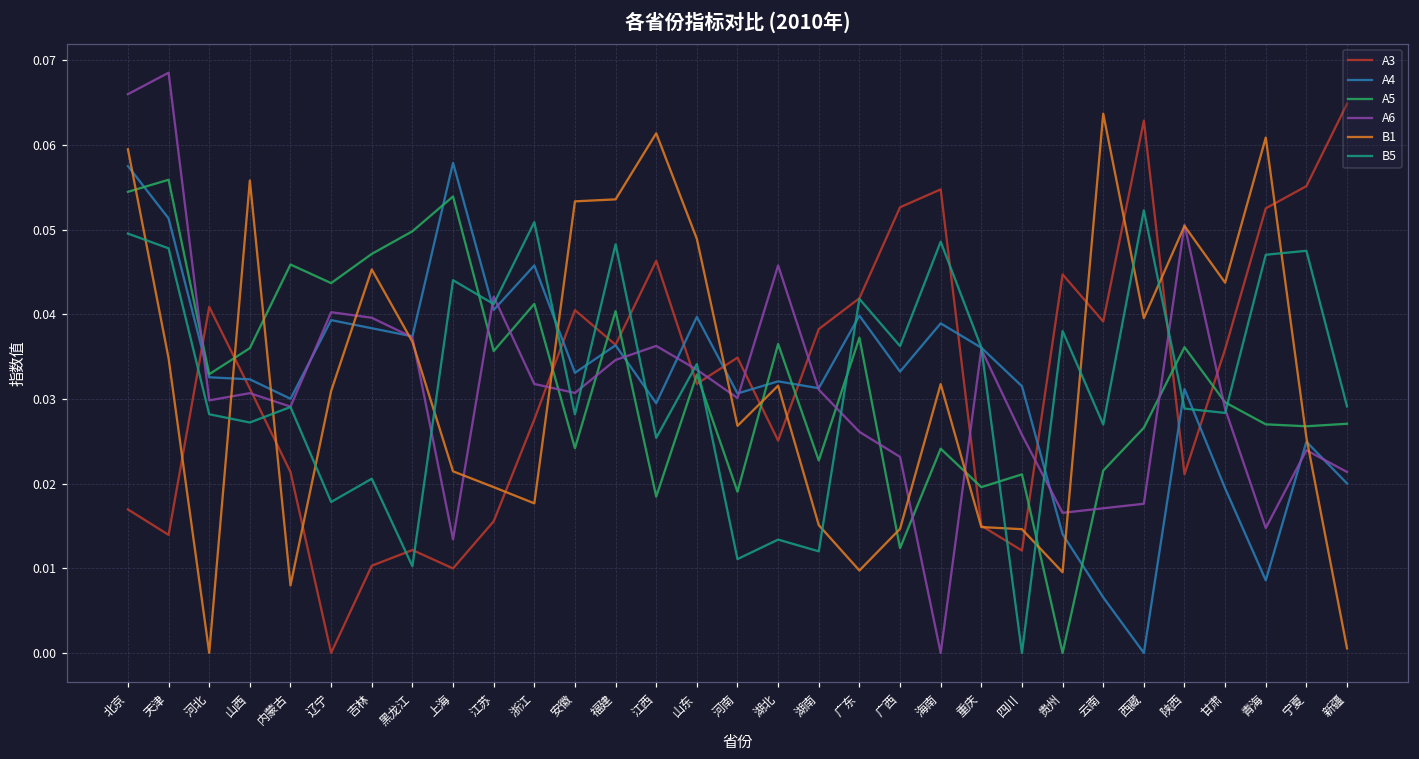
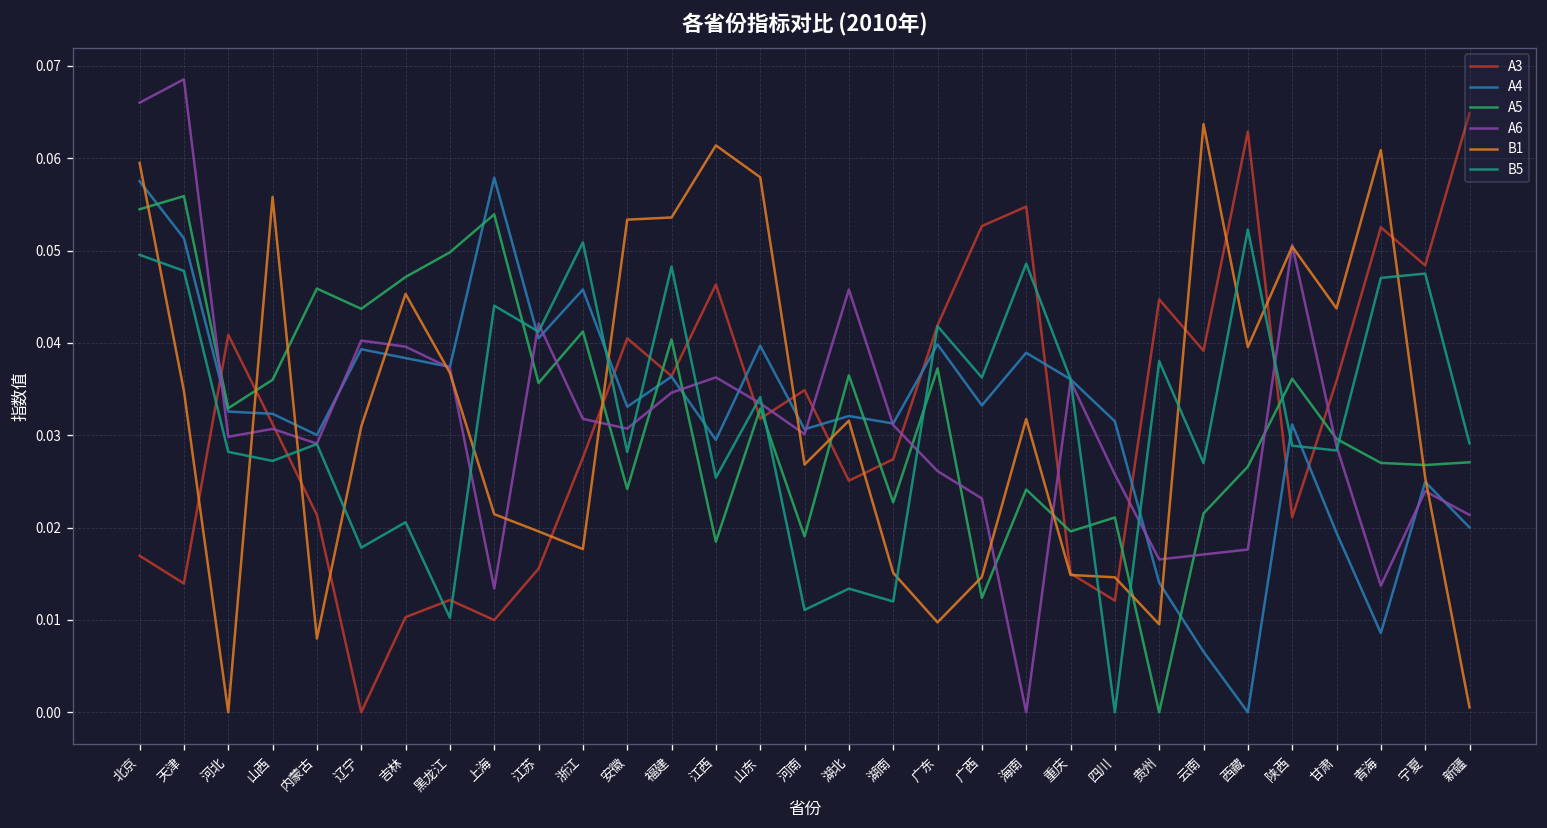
  {
    "A3": {
      "北京": 0.017,
      "天津": 0.014,
      "河北": 0.041,
      "山西": 0.031,
      "内蒙古": 0.021,
      "辽宁": 0.000,
      "吉林": 0.010,
      "黑龙江": 0.012,
      "上海": 0.010,
      "江苏": 0.016,
      "浙江": 0.028,
      "安徽": 0.040,
      "江西": 0.046,
      "山东": 0.032,
      "河南": 0.035,
      "湖北": 0.025,
-     "湖南": 0.038,
+     "湖南": 0.027,
      "广西": 0.053,
      "海南": 0.055,
      "四川": 0.012,
      "贵州": 0.045,
      "云南": 0.039,
      "西藏": 0.063,
      "陕西": 0.021,
      "甘肃": 0.036,
      "青海": 0.053,
-     "宁夏": 0.055
+     "宁夏": 0.048
    },
    "A4": {
      "北京": 0.058,
      "天津": 0.051,
      "河北": 0.033,
      "山西": 0.032,
      "内蒙古": 0.030,
      "辽宁": 0.039,
      "吉林": 0.038,
      "上海": 0.058,
      "江苏": 0.041,
      "浙江": 0.046,
      "安徽": 0.033,
      "江西": 0.029,
      "山东": 0.040,
      "河南": 0.031,
      "湖北": 0.032,
      "广东": 0.040,
      "广西": 0.033,
      "海南": 0.039,
      "四川": 0.032,
      "贵州": 0.014,
      "云南": 0.007,
      "西藏": 0.000,
      "陕西": 0.031,
      "甘肃": 0.019,
      "青海": 0.009,
      "宁夏": 0.025,
      "新疆": 0.020
    },
    "A6": {
      "北京": 0.066,
      "天津": 0.069,
      "河北": 0.030,
      "山西": 0.031,
      "辽宁": 0.040,
      "吉林": 0.040,
      "上海": 0.013,
      "江苏": 0.042,
      "浙江": 0.032,
      "安徽": 0.031,
      "福建": 0.035,
      "江西": 0.036,
      "山东": 0.033,
      "河南": 0.030,
      "湖北": 0.046,
      "广东": 0.026,
      "广西": 0.023,
      "海南": 0.000,
      "四川": 0.026,
      "贵州": 0.017,
      "云南": 0.017,
      "西藏": 0.018,
      "甘肃": 0.029,
-     "青海": 0.015,
+     "青海": 0.014,
      "宁夏": 0.024,
      "新疆": 0.021
    },
    "B1": {
      "北京": 0.059,
      "天津": 0.035,
      "河北": 0.000,
      "山西": 0.056,
      "内蒙古": 0.008,
      "辽宁": 0.031,
      "吉林": 0.045,
      "黑龙江": 0.037,
      "上海": 0.021,
      "江苏": 0.020,
      "浙江": 0.018,
      "安徽": 0.053,
      "福建": 0.054,
      "江西": 0.061,
-     "山东": 0.049,
+     "山东": 0.058,
      "河南": 0.027,
      "湖北": 0.032,
      "湖南": 0.015,
      "广东": 0.010,
      "广西": 0.015,
      "海南": 0.032,
      "四川": 0.015,
      "贵州": 0.010,
      "云南": 0.064,
      "西藏": 0.040,
      "甘肃": 0.044,
      "青海": 0.061,
      "宁夏": 0.025,
      "新疆": 0.001
    }
  }
